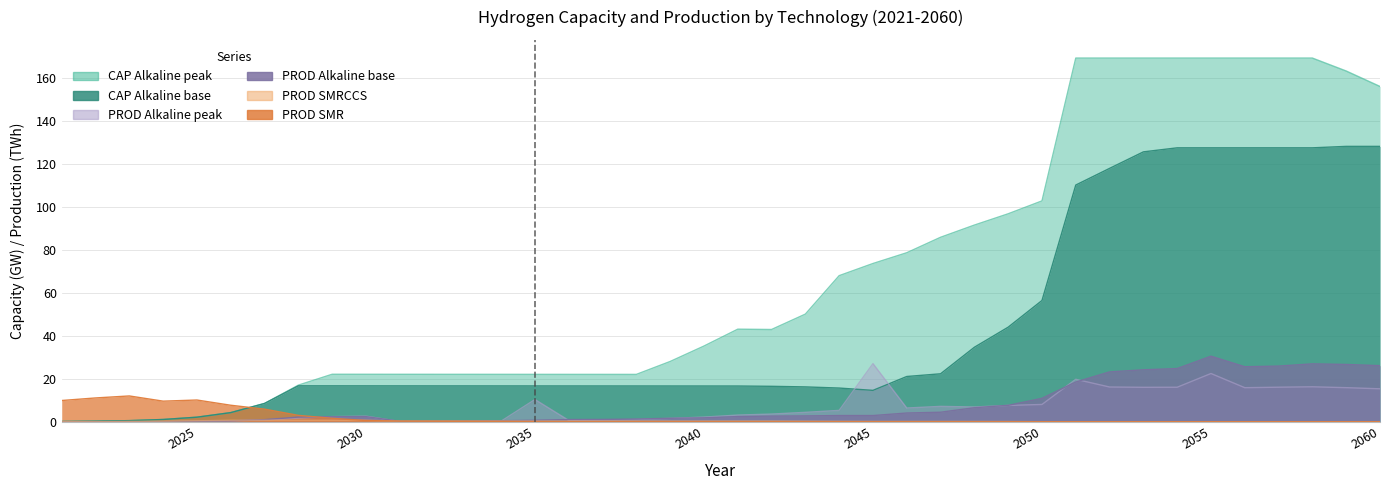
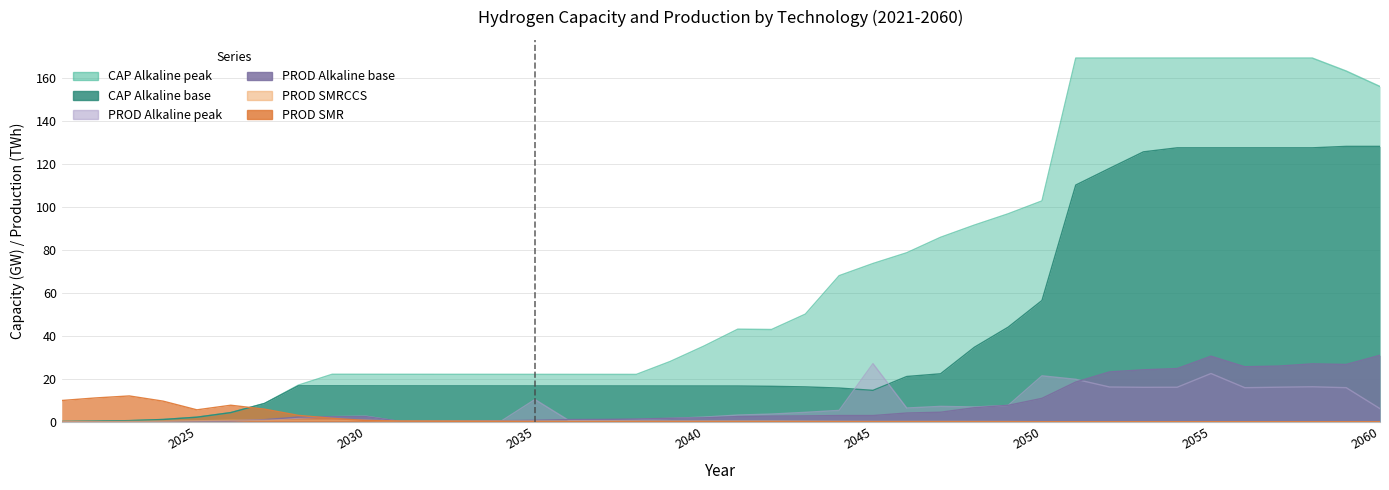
  {
    "PROD Alkaline peak": {
      "2035": 10,
      "2045": 27,
-     "2050": 8,
+     "2050": 21,
      "2055": 22,
-     "2060": 15
+     "2060": 6
    },
    "PROD Alkaline base": {
      "2045": 3,
      "2050": 11,
      "2055": 31,
-     "2060": 26
+     "2060": 31
    },
    "PROD SMR": {
-     "2025": 10
+     "2025": 6
    }
  }
